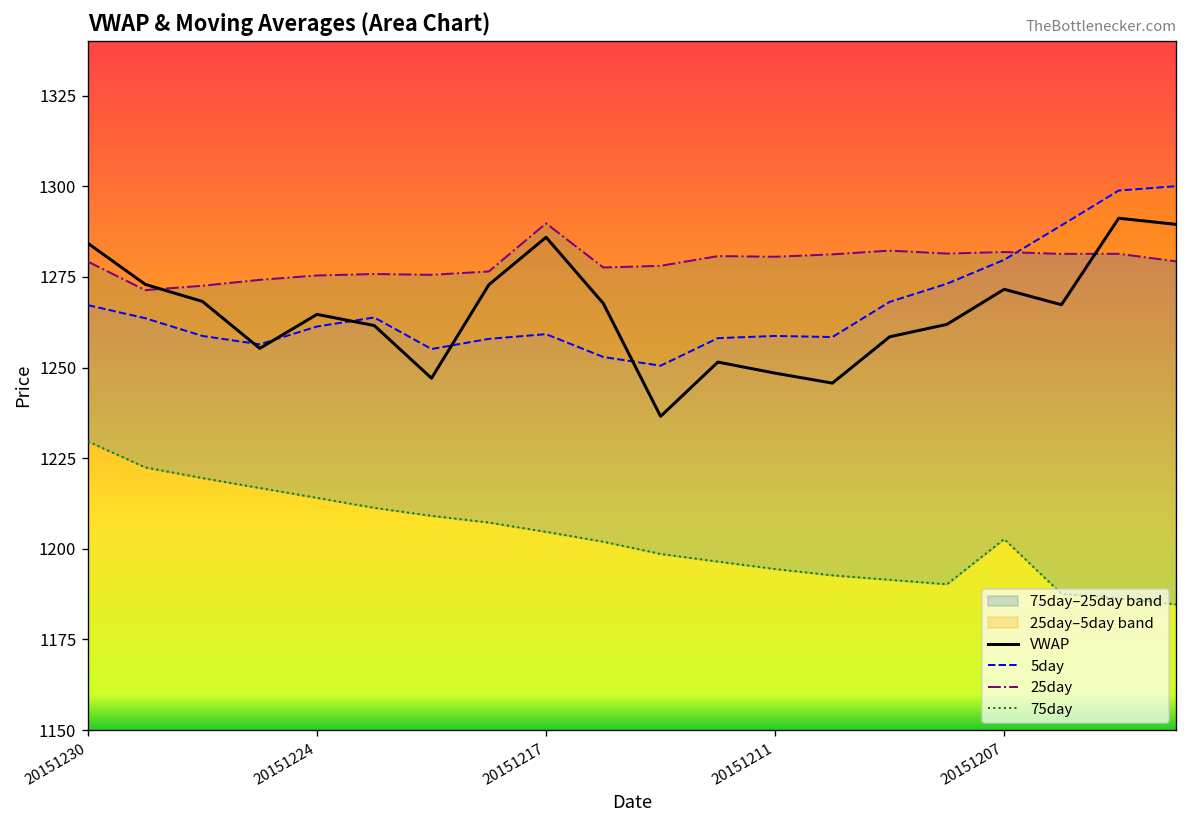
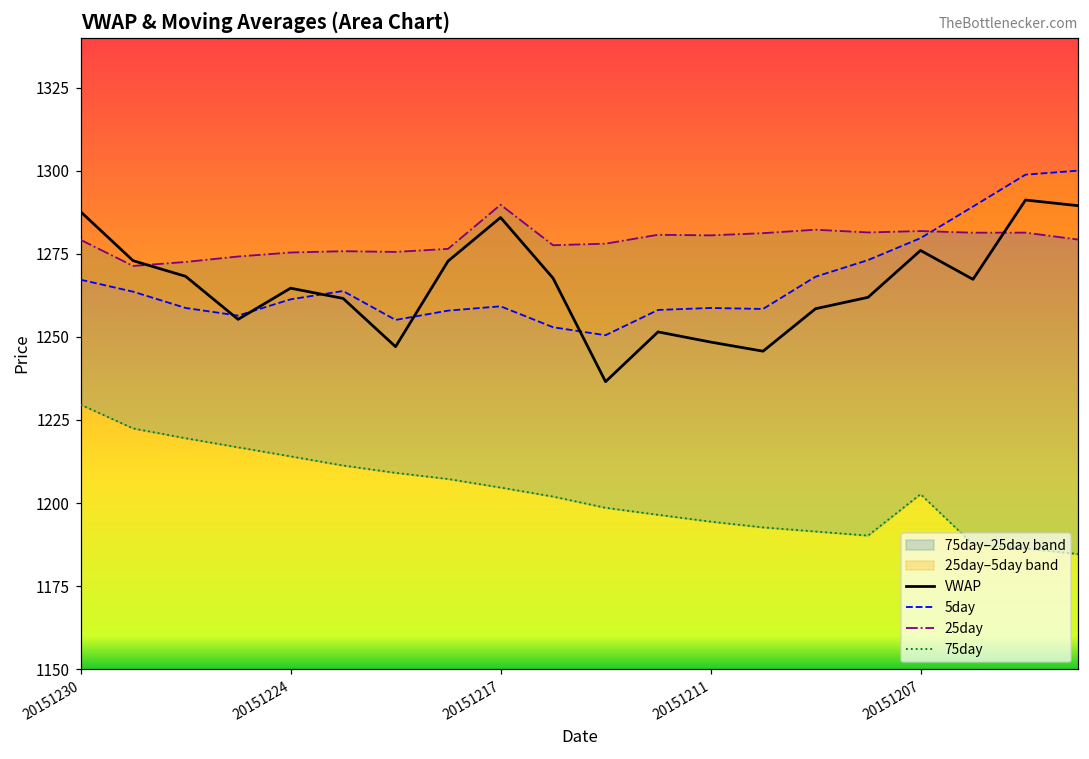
  {
    "VWAP": {
-     "20151230": 1284,
+     "20151230": 1288,
      "20151224": 1265,
      "20151217": 1286,
      "20151211": 1248,
-     "20151207": 1272
+     "20151207": 1276
    },
    "5day": {
      "20151230": 1267,
      "20151224": 1261,
      "20151217": 1259,
      "20151211": 1259,
      "20151207": 1280
    },
    "75day": {
      "20151230": 1230,
      "20151224": 1214,
      "20151217": 1205,
      "20151211": 1194,
      "20151207": 1203
    }
  }
